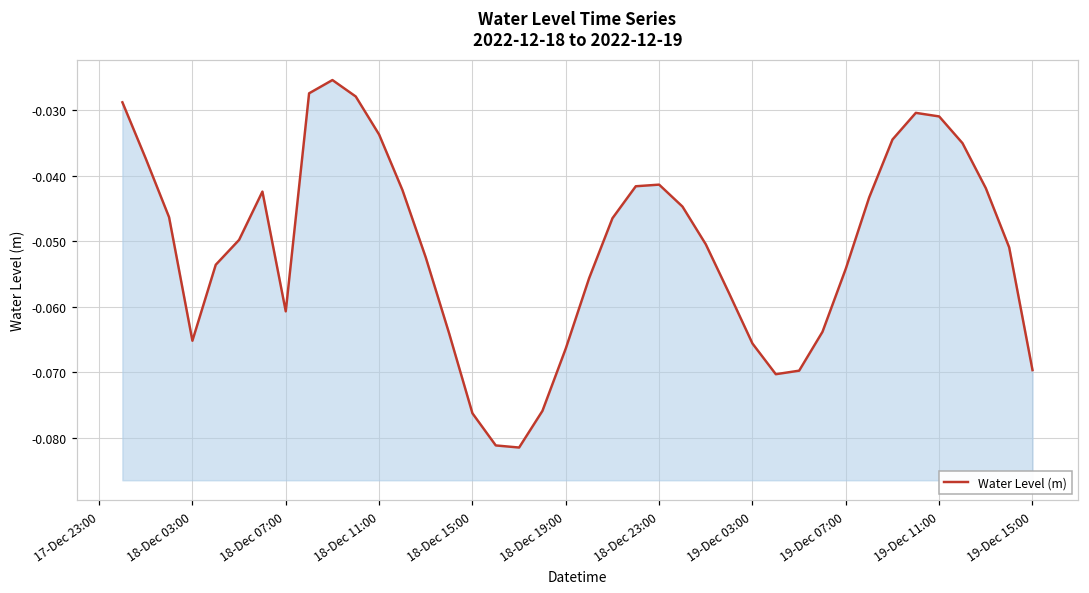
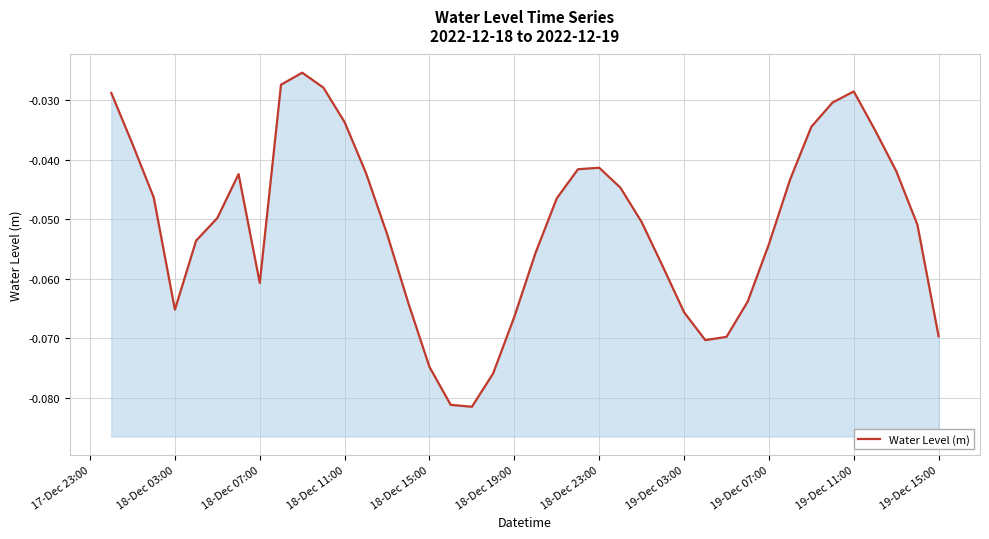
  {
    "18-Dec 03:00": -0.065,
    "18-Dec 07:00": -0.061,
    "18-Dec 11:00": -0.034,
-   "18-Dec 15:00": -0.076,
+   "18-Dec 15:00": -0.075,
    "18-Dec 19:00": -0.066,
    "18-Dec 23:00": -0.041,
    "19-Dec 03:00": -0.066,
    "19-Dec 07:00": -0.054,
-   "19-Dec 11:00": -0.031,
+   "19-Dec 11:00": -0.029,
    "19-Dec 15:00": -0.070
  }
